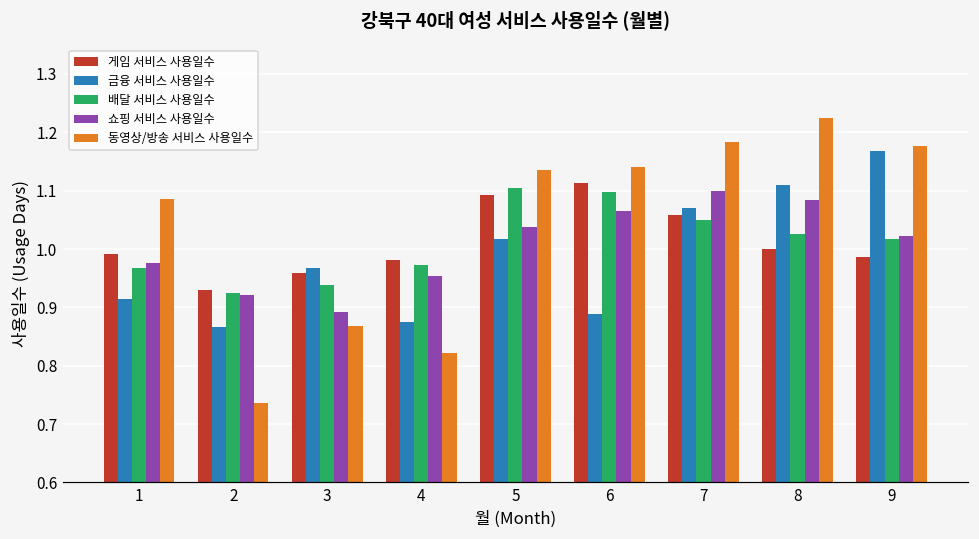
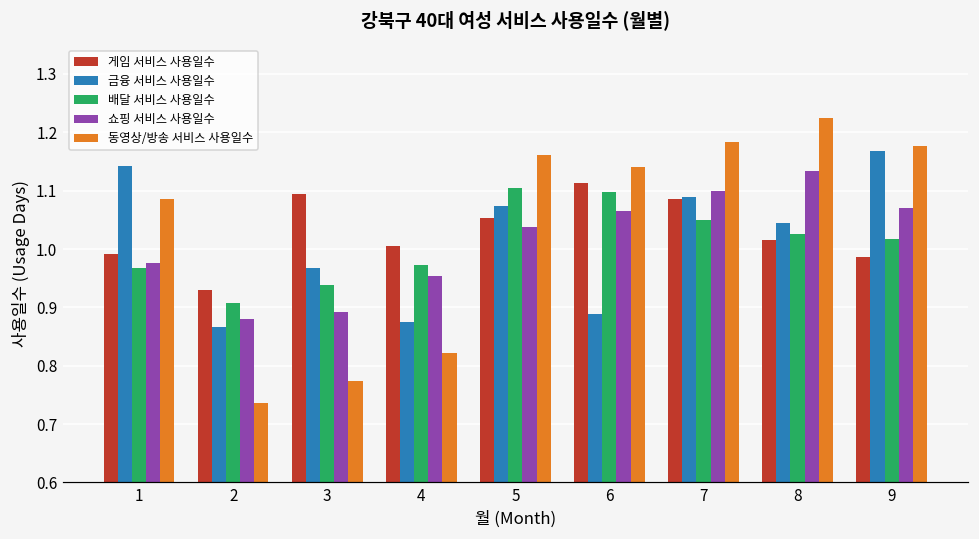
  {
    "게임 서비스 사용일수": {
      "1": 0.99,
      "2": 0.93,
-     "3": 0.96,
-     "4": 0.98,
-     "5": 1.09,
+     "3": 1.09,
+     "4": 1.00,
+     "5": 1.05,
      "6": 1.11,
-     "7": 1.06,
-     "8": 1.00,
+     "7": 1.09,
+     "8": 1.02,
      "9": 0.99
    },
    "금융 서비스 사용일수": {
-     "1": 0.91,
+     "1": 1.14,
      "2": 0.87,
      "3": 0.97,
      "4": 0.87,
-     "5": 1.02,
+     "5": 1.07,
      "6": 0.89,
-     "7": 1.07,
-     "8": 1.11,
+     "7": 1.09,
+     "8": 1.04,
      "9": 1.17
    },
    "배달 서비스 사용일수": {
      "1": 0.97,
-     "2": 0.92,
+     "2": 0.91,
      "3": 0.94,
      "4": 0.97,
      "5": 1.10,
      "6": 1.10,
      "7": 1.05,
      "8": 1.03,
      "9": 1.02
    },
    "쇼핑 서비스 사용일수": {
      "1": 0.98,
-     "2": 0.92,
+     "2": 0.88,
      "3": 0.89,
      "4": 0.95,
      "5": 1.04,
      "6": 1.06,
      "7": 1.10,
-     "8": 1.08,
-     "9": 1.02
+     "8": 1.13,
+     "9": 1.07
    },
    "동영상/방송 서비스 사용일수": {
      "1": 1.09,
      "2": 0.74,
-     "3": 0.87,
+     "3": 0.77,
      "4": 0.82,
-     "5": 1.14,
+     "5": 1.16,
      "6": 1.14,
      "7": 1.18,
      "8": 1.22,
      "9": 1.18
    }
  }
